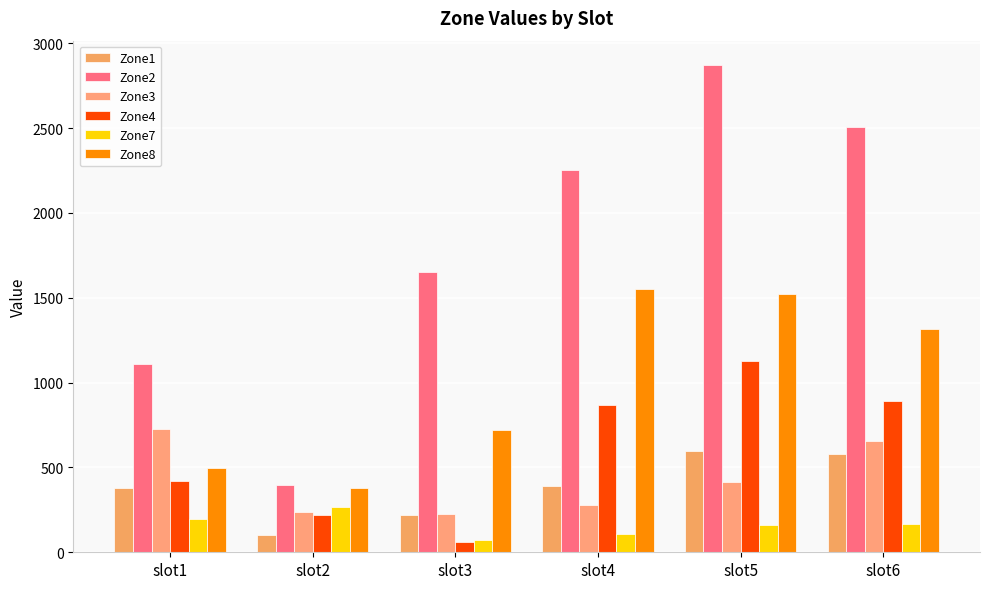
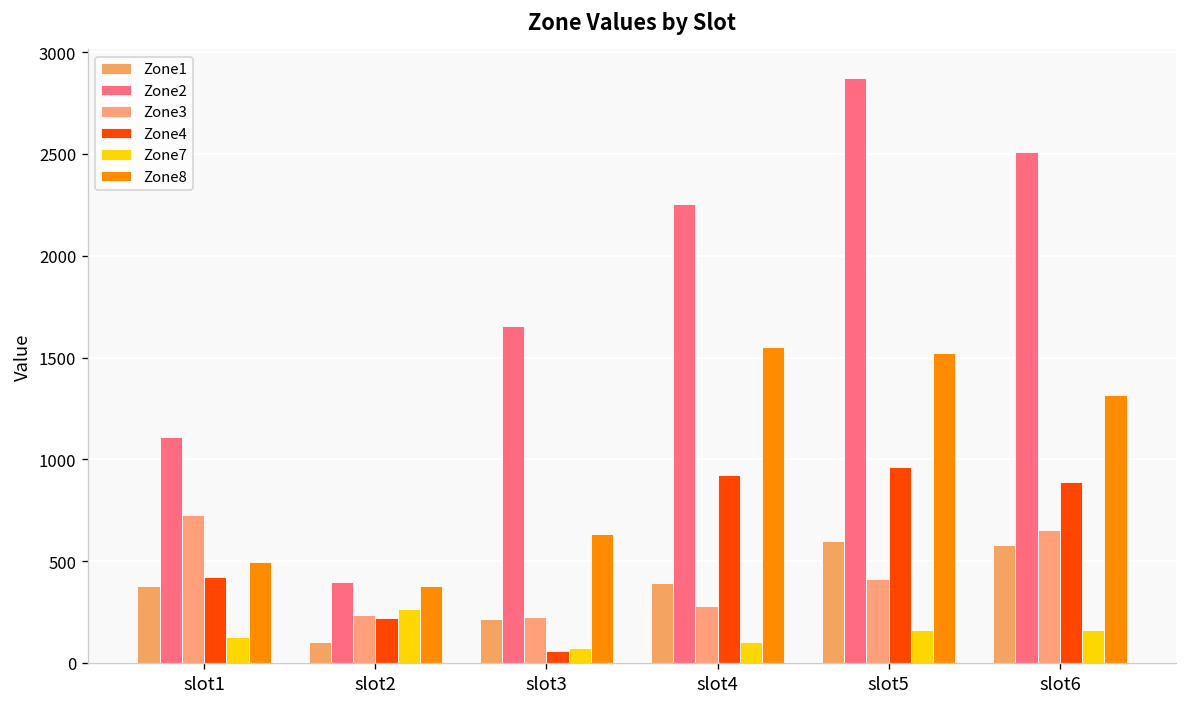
  {
    "Zone4": {
      "slot1": 420,
      "slot2": 220,
      "slot3": 60,
-     "slot4": 870,
-     "slot5": 1130,
+     "slot4": 920,
+     "slot5": 960,
      "slot6": 890
    },
    "Zone7": {
-     "slot1": 200,
+     "slot1": 130,
      "slot2": 270,
      "slot3": 70,
      "slot4": 110,
      "slot5": 160,
      "slot6": 160
    },
    "Zone8": {
      "slot1": 500,
      "slot2": 380,
-     "slot3": 720,
+     "slot3": 630,
      "slot4": 1550,
      "slot5": 1520,
      "slot6": 1320
    }
  }
